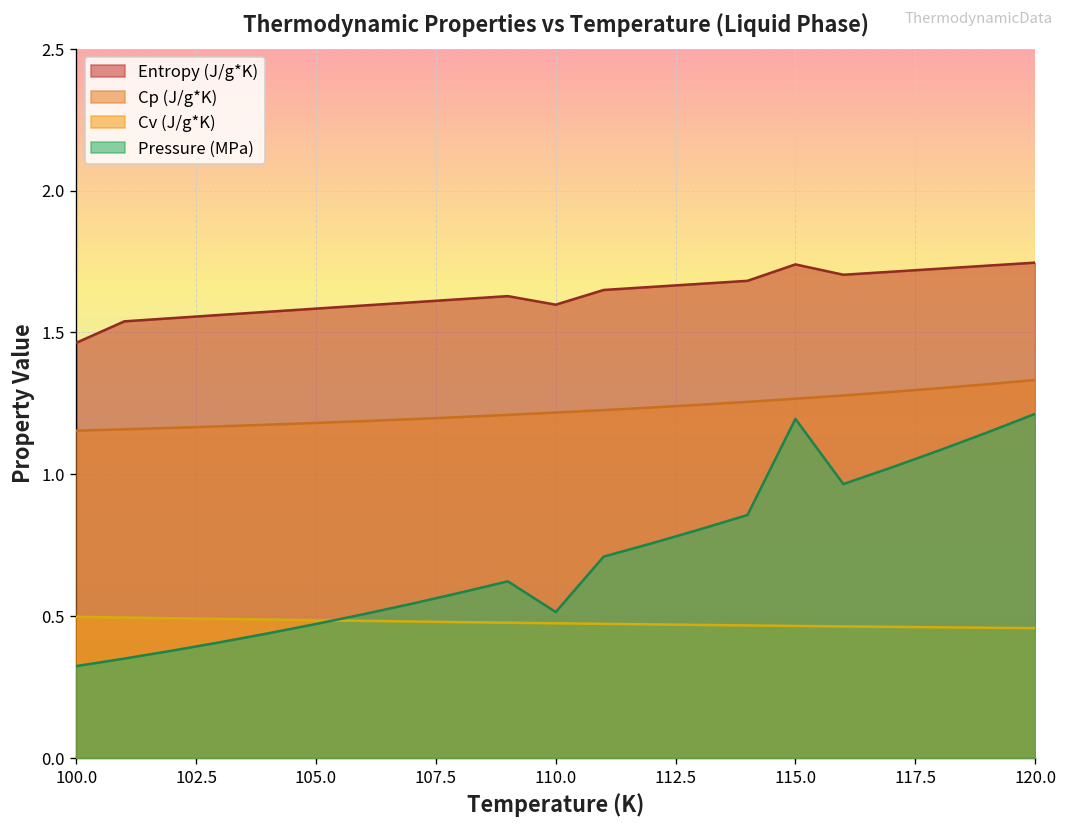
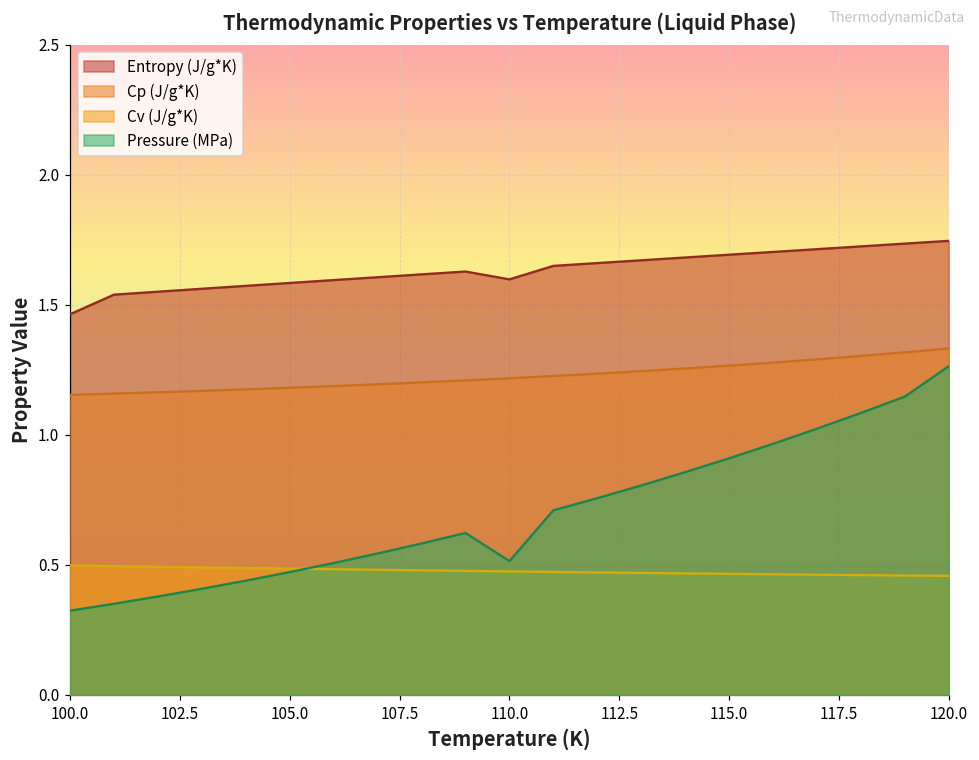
  {
    "Entropy (J/g*K)": {
      "100.0": 1.46,
      "105.0": 1.58,
      "110.0": 1.60,
-     "115.0": 1.74,
+     "115.0": 1.69,
      "120.0": 1.75
    },
    "Pressure (MPa)": {
      "100.0": 0.32,
      "105.0": 0.47,
      "110.0": 0.51,
-     "115.0": 1.20,
-     "120.0": 1.21
+     "115.0": 0.91,
+     "120.0": 1.26
    }
  }
